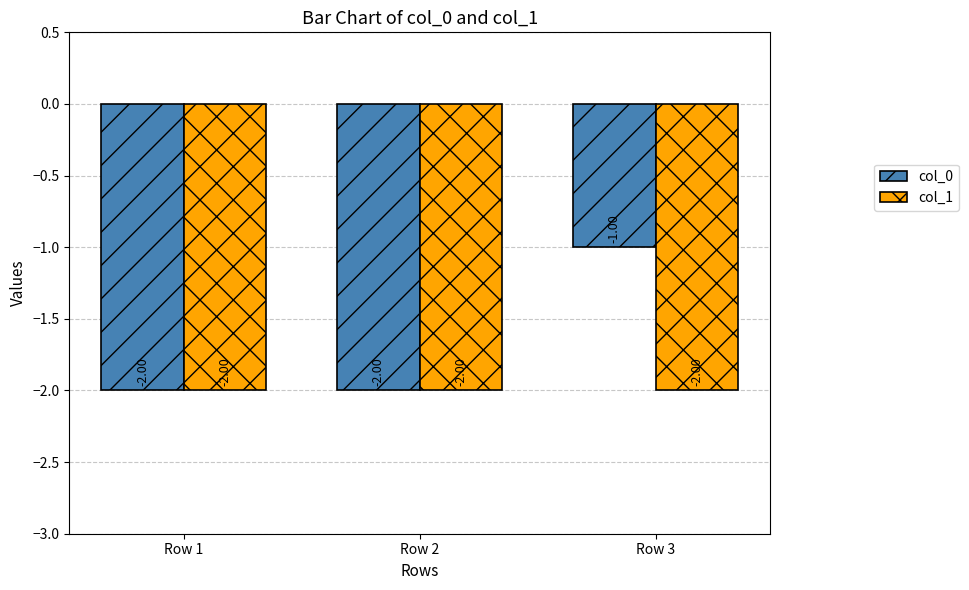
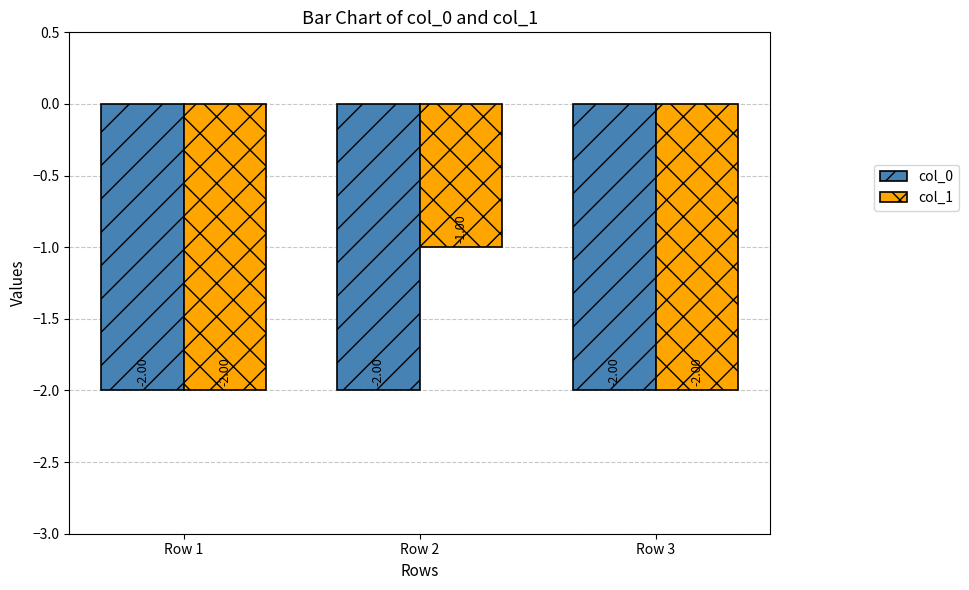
  {
    "col_0": {
      "Row 1": -2.00,
      "Row 2": -2.00,
-     "Row 3": -1.00
+     "Row 3": -2.00
    },
    "col_1": {
      "Row 1": -2.00,
-     "Row 2": -2.00,
+     "Row 2": -1.00,
      "Row 3": -2.00
    }
  }
